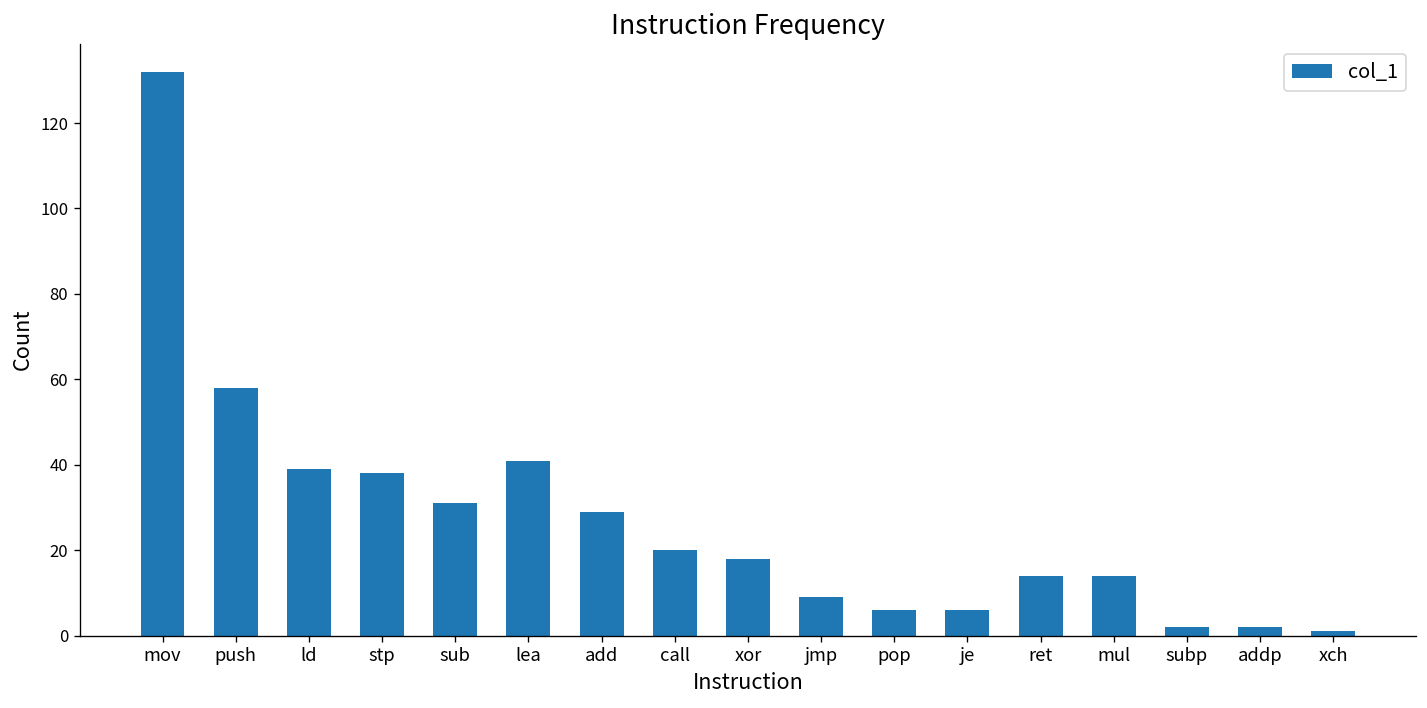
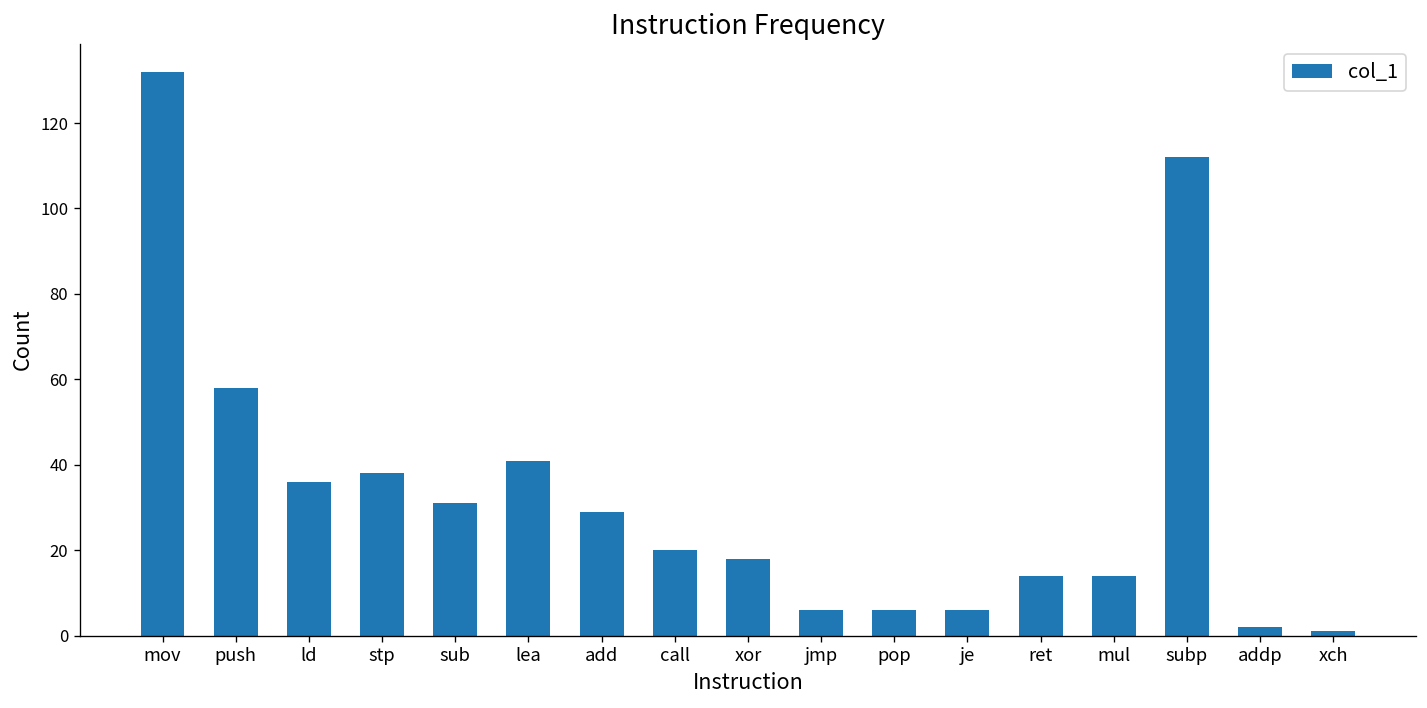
  {
    "mov": 132,
    "push": 58,
-   "ld": 39,
+   "ld": 36,
    "stp": 38,
    "sub": 31,
    "lea": 41,
    "add": 29,
    "call": 20,
    "xor": 18,
-   "jmp": 9,
+   "jmp": 6,
    "pop": 6,
    "je": 6,
    "ret": 14,
    "mul": 14,
-   "subp": 2,
+   "subp": 112,
    "addp": 2,
    "xch": 1
  }
